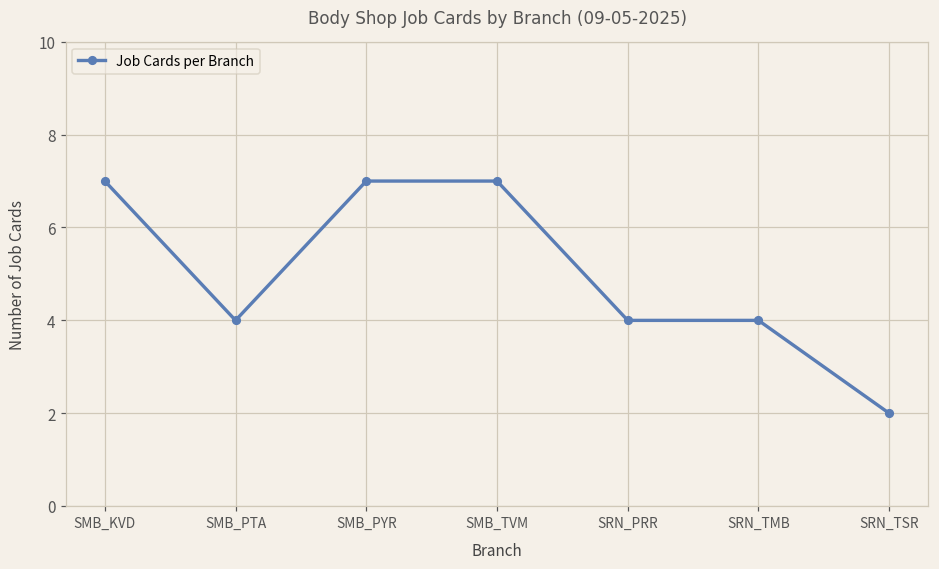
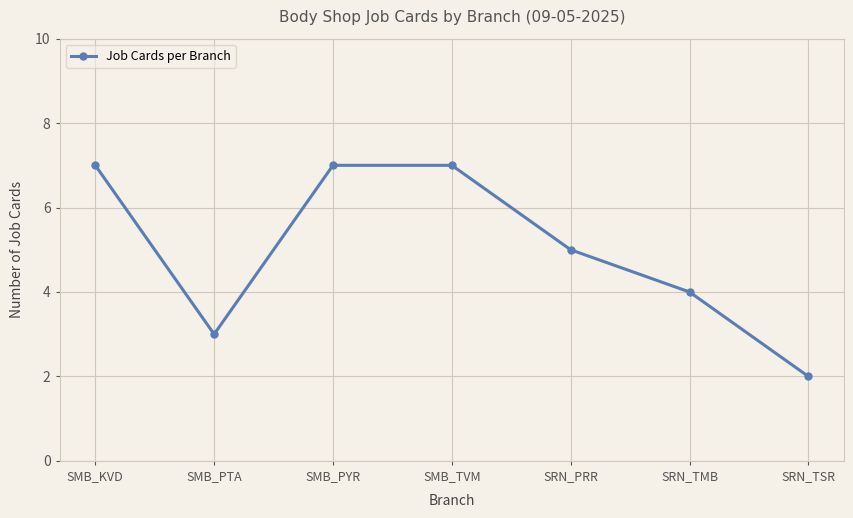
  {
    "SMB_KVD": 7,
-   "SMB_PTA": 4,
+   "SMB_PTA": 3,
    "SMB_PYR": 7,
    "SMB_TVM": 7,
-   "SRN_PRR": 4,
+   "SRN_PRR": 5,
    "SRN_TMB": 4,
    "SRN_TSR": 2
  }
